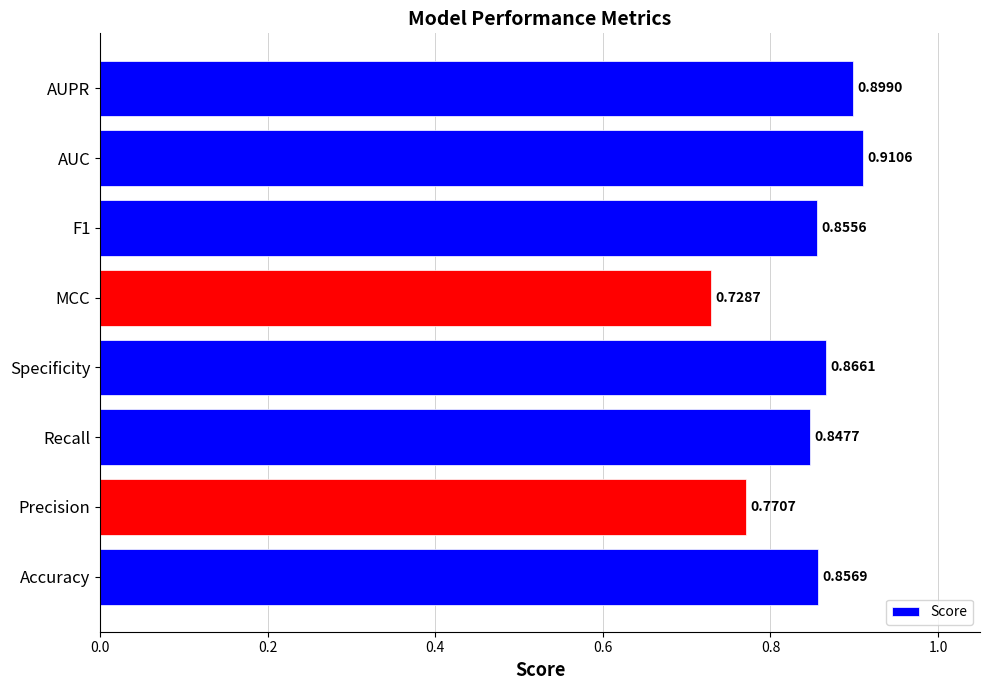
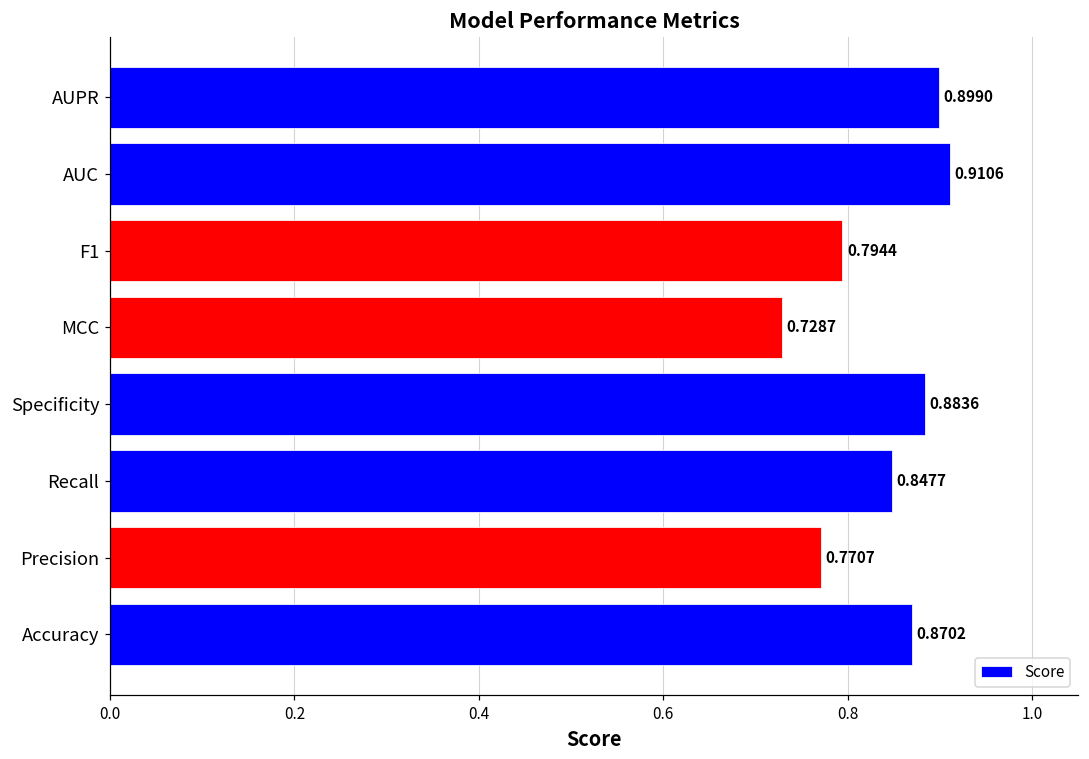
  {
    "AUPR": 0.8990,
    "AUC": 0.9106,
-   "F1": 0.8556,
+   "F1": 0.7944,
    "MCC": 0.7287,
-   "Specificity": 0.8661,
+   "Specificity": 0.8836,
    "Recall": 0.8477,
    "Precision": 0.7707,
-   "Accuracy": 0.8569
+   "Accuracy": 0.8702
  }
